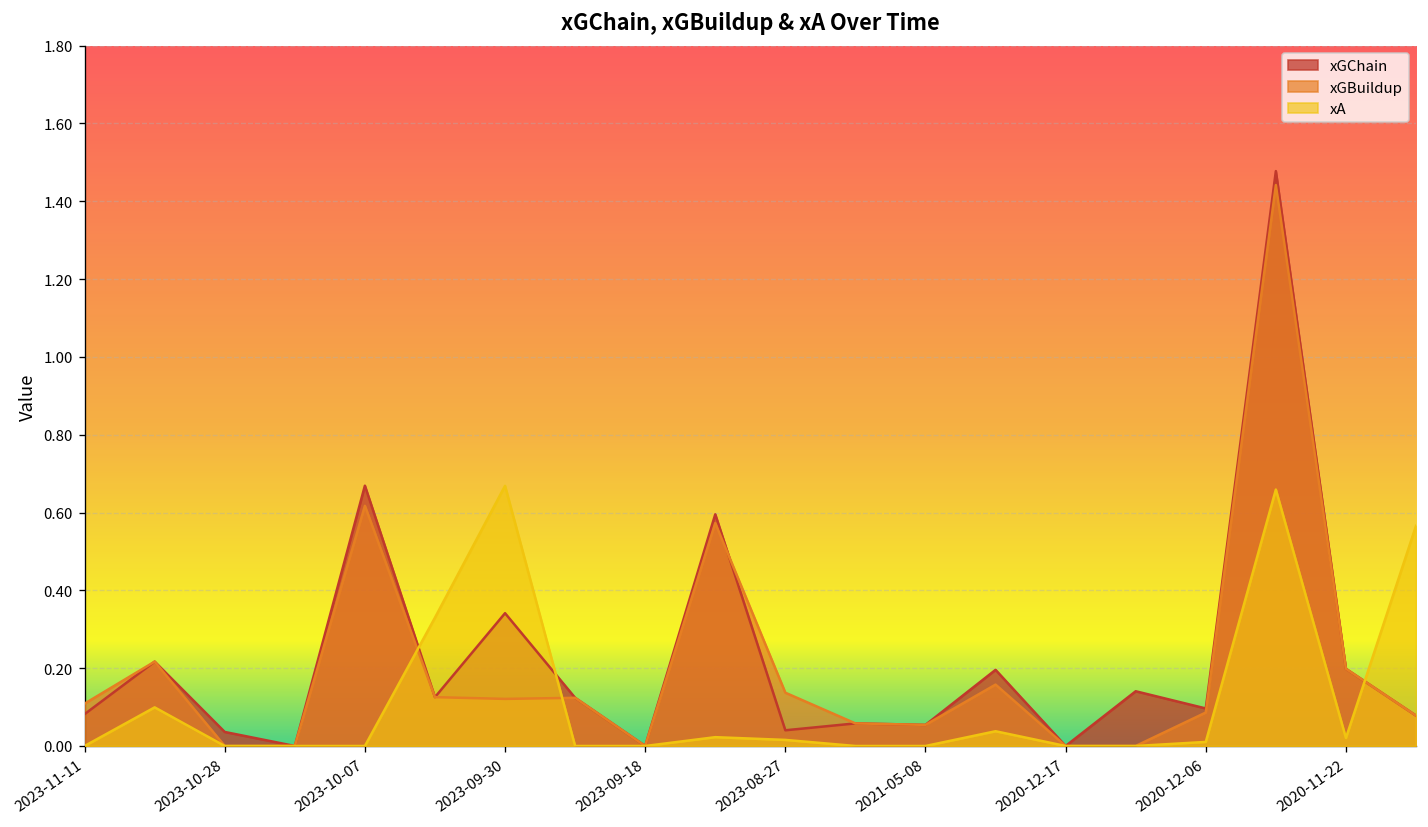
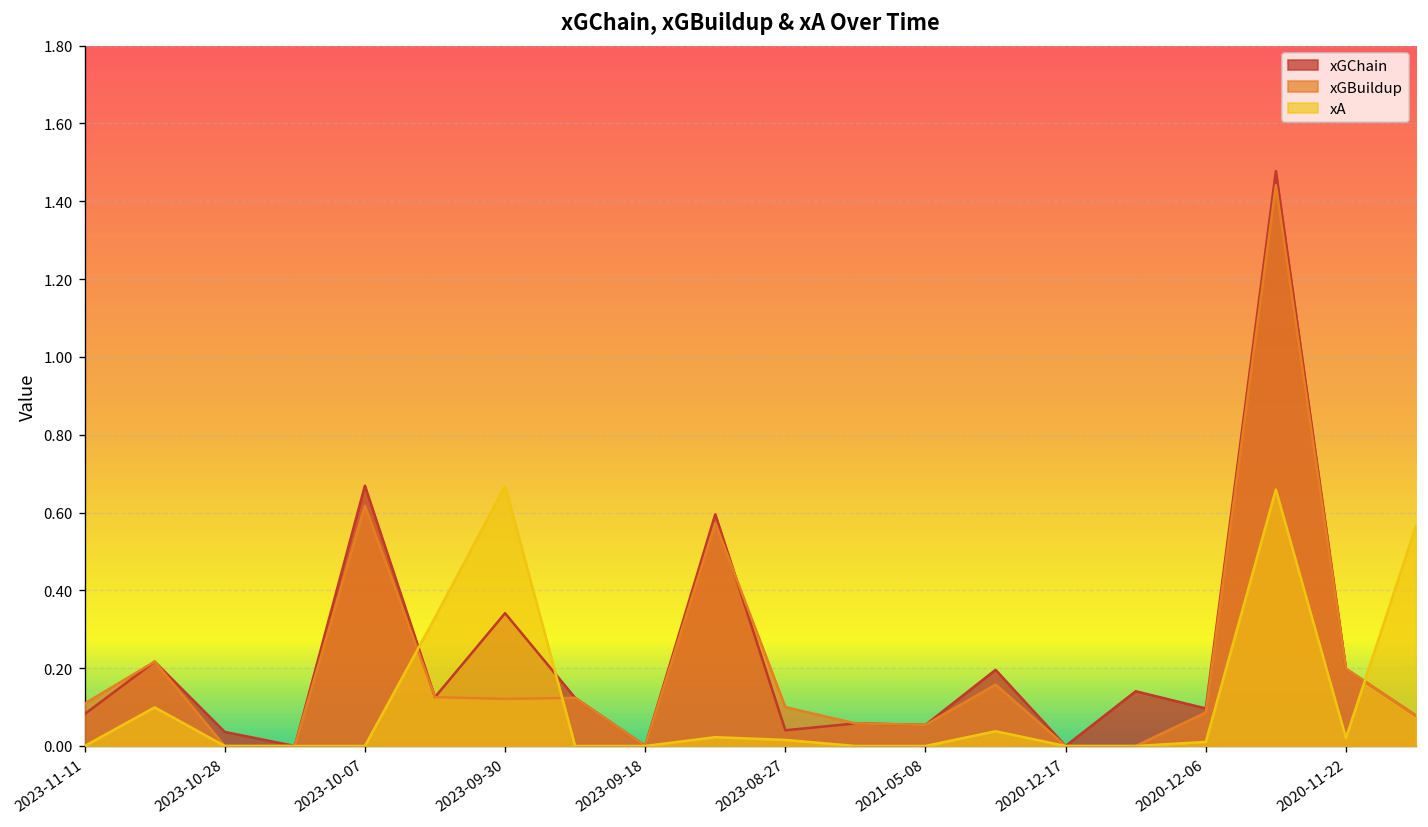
  {
    "xGChain": {
      "2023-11-11": 0.08,
      "2023-10-28": 0.04,
      "2023-10-07": 0.67,
      "2023-09-30": 0.34,
      "2023-08-27": 0.04,
      "2020-12-06": 0.10
    },
    "xGBuildup": {
      "2023-11-11": 0.11,
      "2023-10-07": 0.62,
      "2023-09-30": 0.12,
-     "2023-08-27": 0.14,
+     "2023-08-27": 0.10,
      "2020-12-06": 0.09
    },
    "xA": {
      "2023-11-11": 0.00,
      "2023-10-07": 0.00,
      "2023-09-30": 0.67,
      "2023-08-27": 0.02,
      "2021-05-08": 0.00,
      "2020-12-06": 0.01,
      "2020-11-22": 0.02
    }
  }
